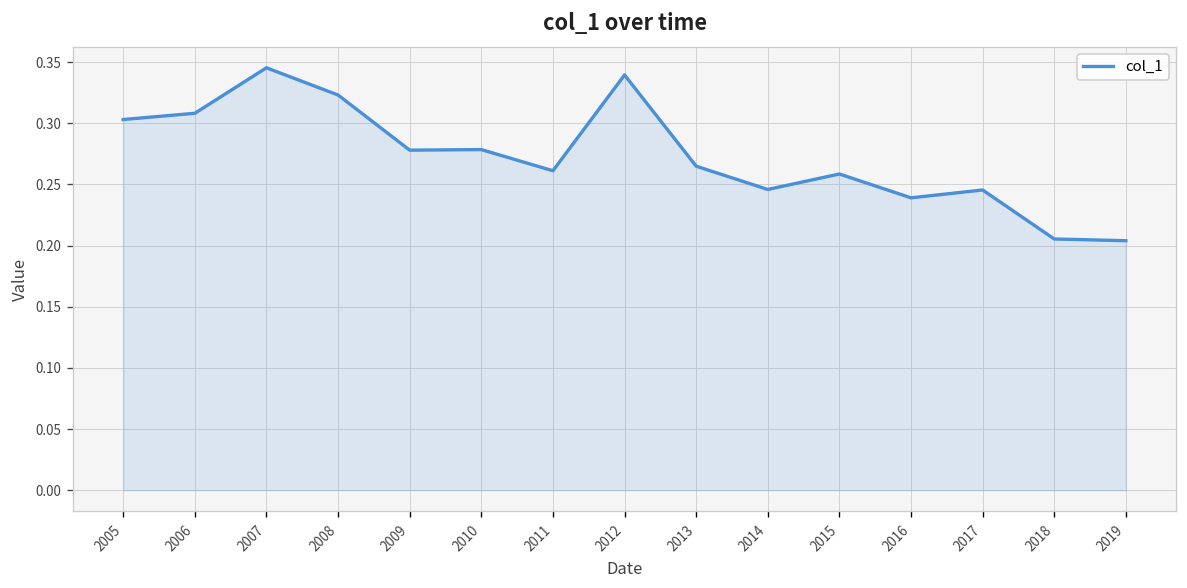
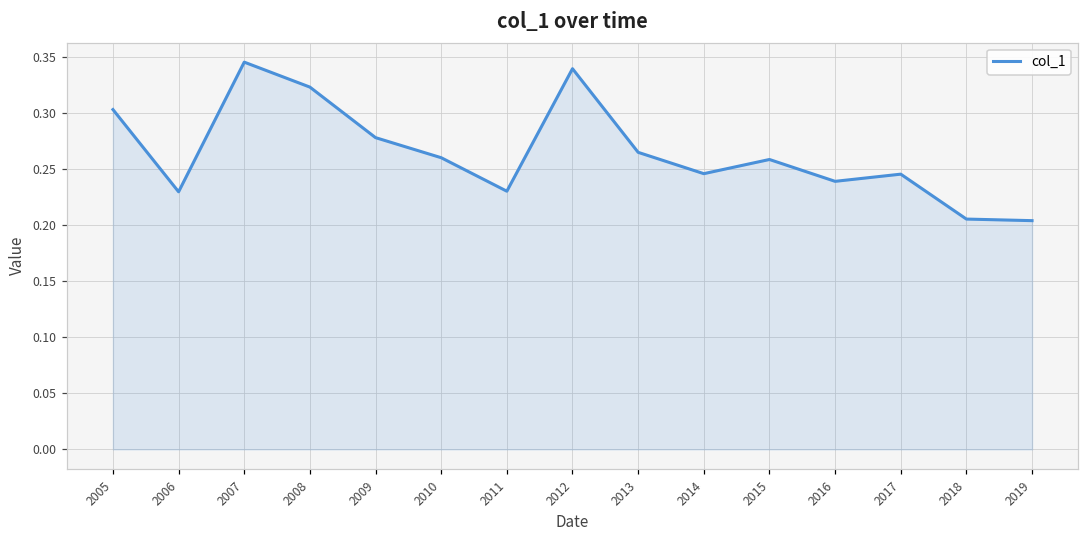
  {
    "2005": 0.303,
-   "2006": 0.308,
+   "2006": 0.230,
    "2007": 0.345,
    "2008": 0.323,
    "2009": 0.278,
-   "2010": 0.278,
-   "2011": 0.261,
+   "2010": 0.260,
+   "2011": 0.230,
    "2012": 0.339,
    "2013": 0.265,
    "2014": 0.246,
    "2015": 0.259,
    "2016": 0.239,
    "2017": 0.245,
    "2018": 0.205,
    "2019": 0.204
  }
